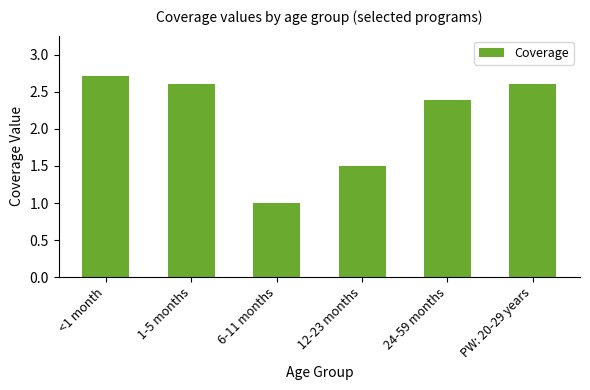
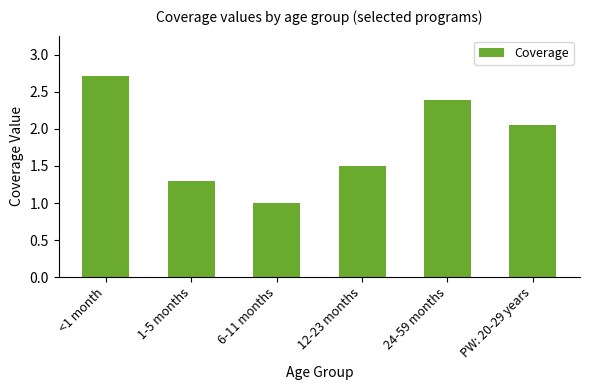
  {
    "<1 month": 2.7,
-   "1-5 months": 2.6,
+   "1-5 months": 1.3,
    "6-11 months": 1.0,
    "12-23 months": 1.5,
    "24-59 months": 2.4,
-   "PW: 20-29 years": 2.6
+   "PW: 20-29 years": 2.1
  }
